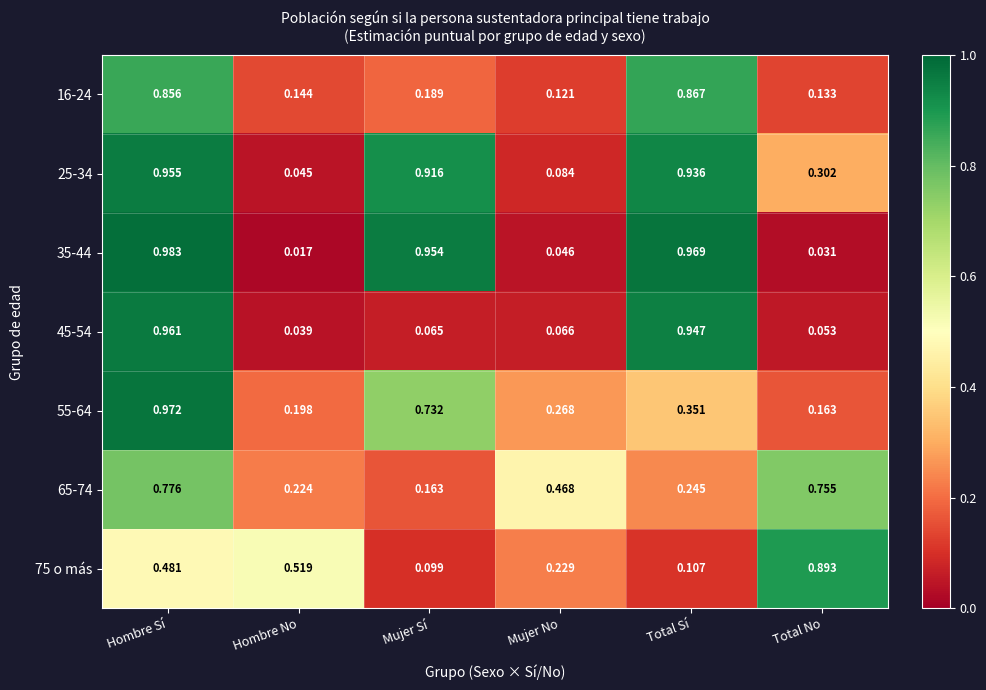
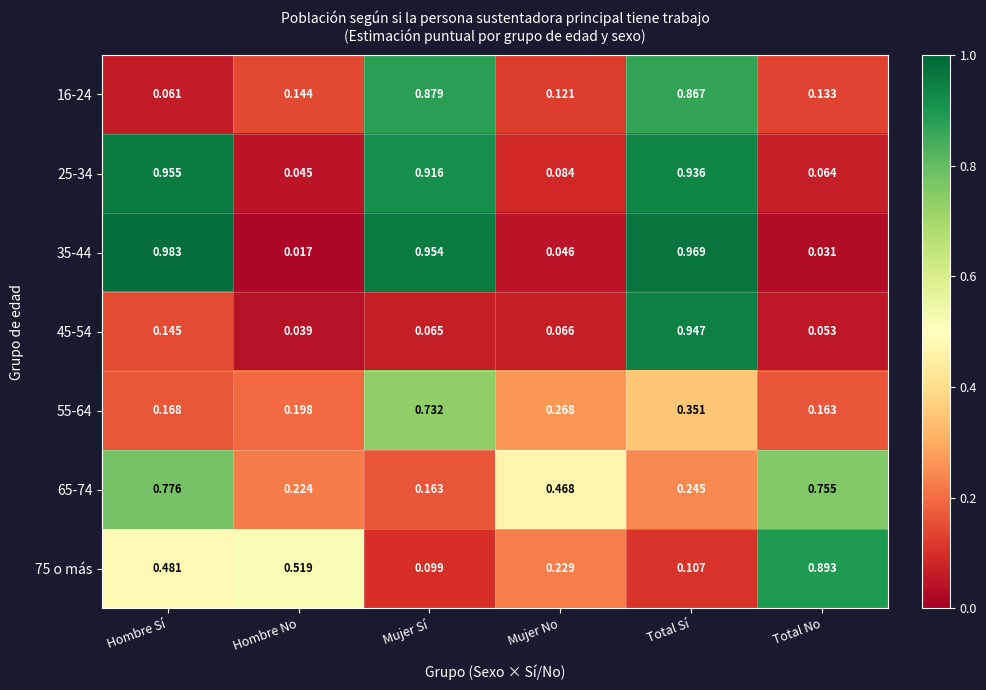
  {
    "16-24": {
-     "Hombre Sí": 0.856,
+     "Hombre Sí": 0.061,
      "Hombre No": 0.144,
-     "Mujer Sí": 0.189,
+     "Mujer Sí": 0.879,
      "Mujer No": 0.121,
      "Total Sí": 0.867,
      "Total No": 0.133
    },
    "25-34": {
      "Hombre Sí": 0.955,
      "Hombre No": 0.045,
      "Mujer Sí": 0.916,
      "Mujer No": 0.084,
      "Total Sí": 0.936,
-     "Total No": 0.302
+     "Total No": 0.064
    },
    "35-44": {
      "Hombre Sí": 0.983,
      "Hombre No": 0.017,
      "Mujer Sí": 0.954,
      "Mujer No": 0.046,
      "Total Sí": 0.969,
      "Total No": 0.031
    },
    "45-54": {
-     "Hombre Sí": 0.961,
+     "Hombre Sí": 0.145,
      "Hombre No": 0.039,
      "Mujer Sí": 0.065,
      "Mujer No": 0.066,
      "Total Sí": 0.947,
      "Total No": 0.053
    },
    "55-64": {
-     "Hombre Sí": 0.972,
+     "Hombre Sí": 0.168,
      "Hombre No": 0.198,
      "Mujer Sí": 0.732,
      "Mujer No": 0.268,
      "Total Sí": 0.351,
      "Total No": 0.163
    },
    "65-74": {
      "Hombre Sí": 0.776,
      "Hombre No": 0.224,
      "Mujer Sí": 0.163,
      "Mujer No": 0.468,
      "Total Sí": 0.245,
      "Total No": 0.755
    },
    "75 o más": {
      "Hombre Sí": 0.481,
      "Hombre No": 0.519,
      "Mujer Sí": 0.099,
      "Mujer No": 0.229,
      "Total Sí": 0.107,
      "Total No": 0.893
    }
  }
